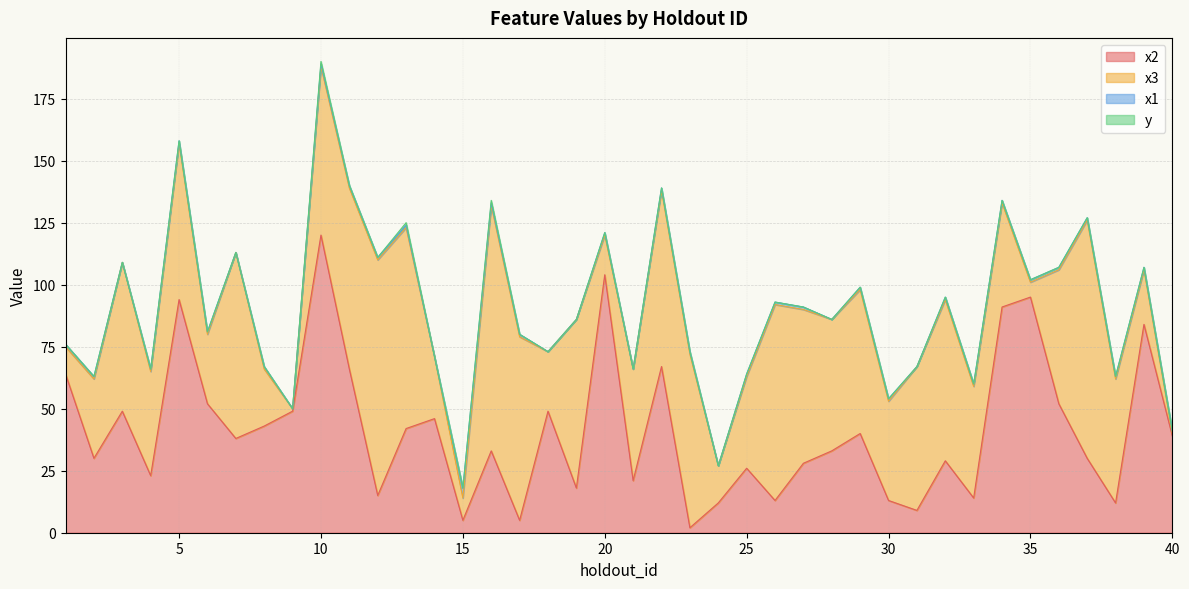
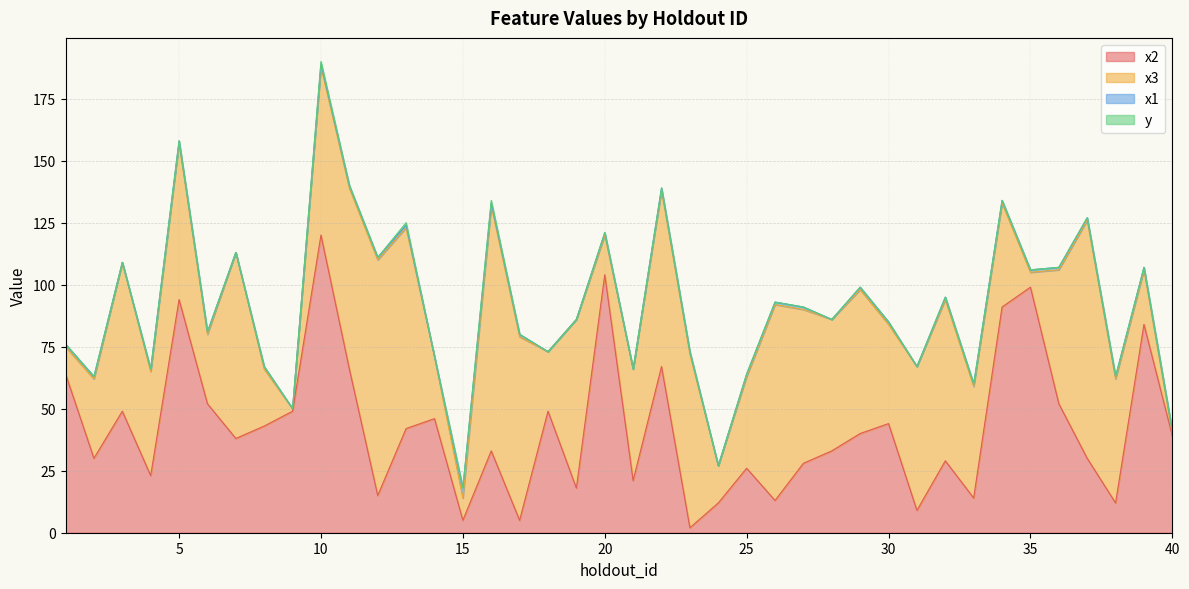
  {
    "x2": {
      "5": 94,
      "10": 120,
      "15": 5,
      "20": 104,
      "25": 26,
-     "30": 13,
-     "35": 95
+     "30": 44,
+     "35": 99
    },
    "x3": {
      "15": 9
    }
  }
